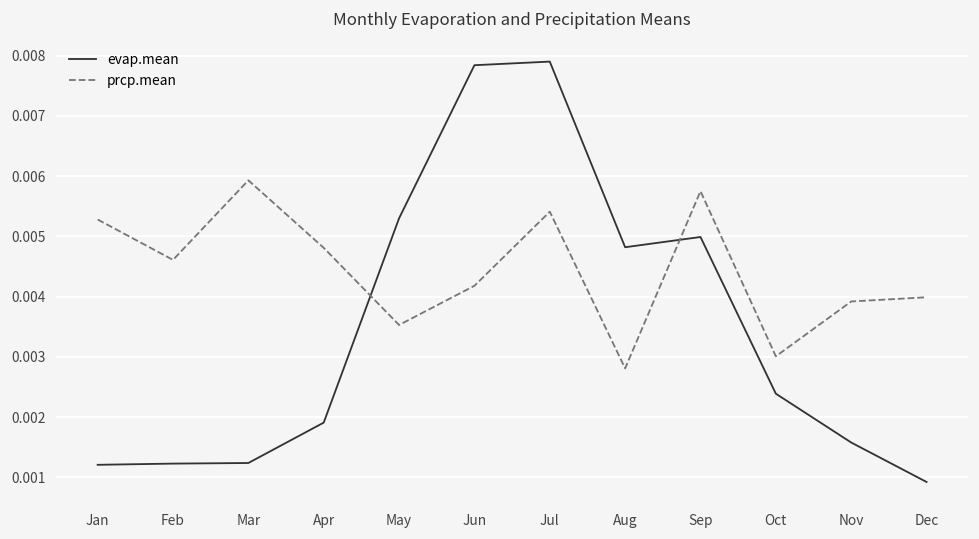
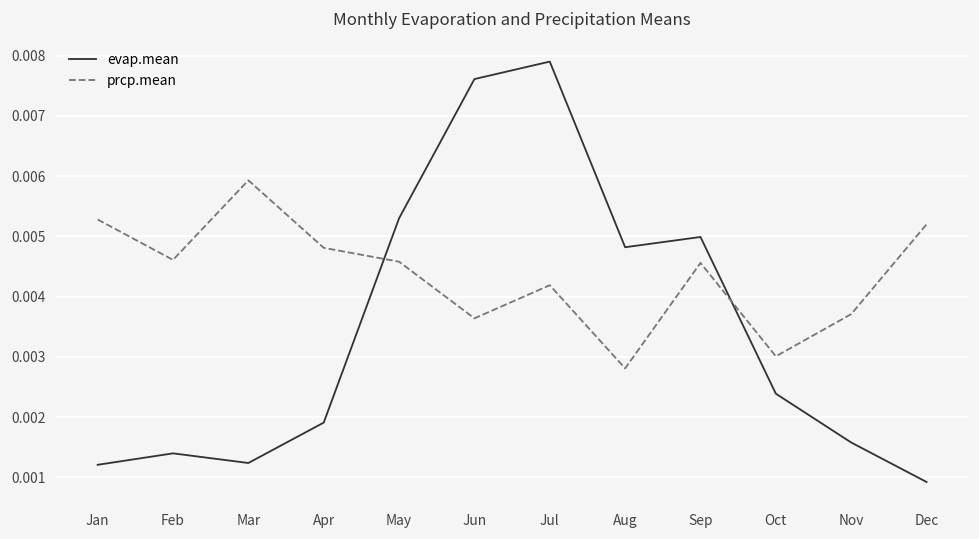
  {
    "evap.mean": {
      "Jan": 0.0012,
-     "Feb": 0.0012,
+     "Feb": 0.0014,
      "Mar": 0.0012,
      "Apr": 0.0019,
      "May": 0.0053,
-     "Jun": 0.0078,
+     "Jun": 0.0076,
      "Jul": 0.0079,
      "Aug": 0.0048,
      "Sep": 0.0050,
      "Oct": 0.0024,
      "Nov": 0.0016,
      "Dec": 0.0009
    },
    "prcp.mean": {
      "Jan": 0.0053,
      "Feb": 0.0046,
      "Mar": 0.0059,
      "Apr": 0.0048,
-     "May": 0.0035,
-     "Jun": 0.0042,
-     "Jul": 0.0054,
+     "May": 0.0046,
+     "Jun": 0.0036,
+     "Jul": 0.0042,
      "Aug": 0.0028,
-     "Sep": 0.0058,
+     "Sep": 0.0046,
      "Oct": 0.0030,
-     "Nov": 0.0039,
-     "Dec": 0.0040
+     "Nov": 0.0037,
+     "Dec": 0.0052
    }
  }
